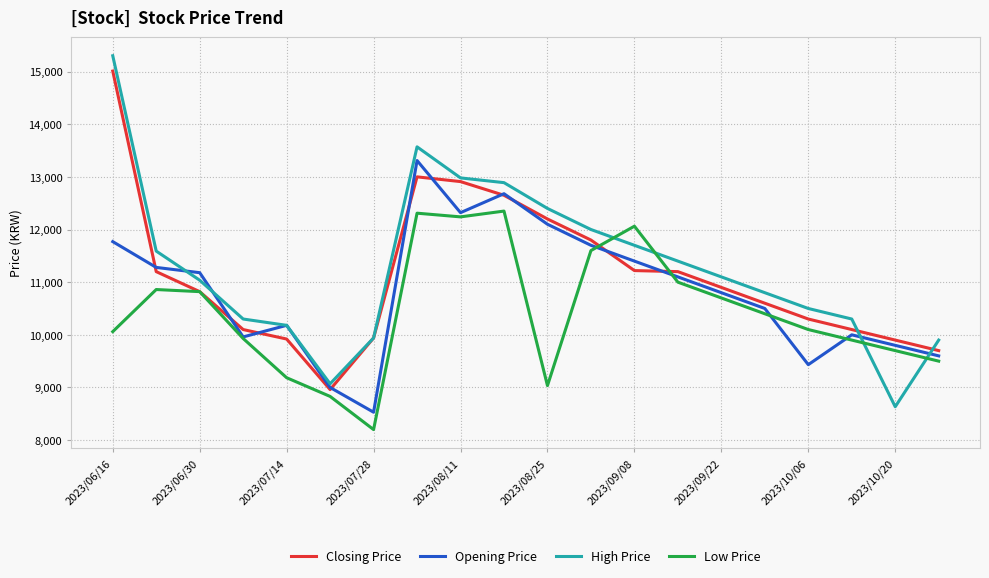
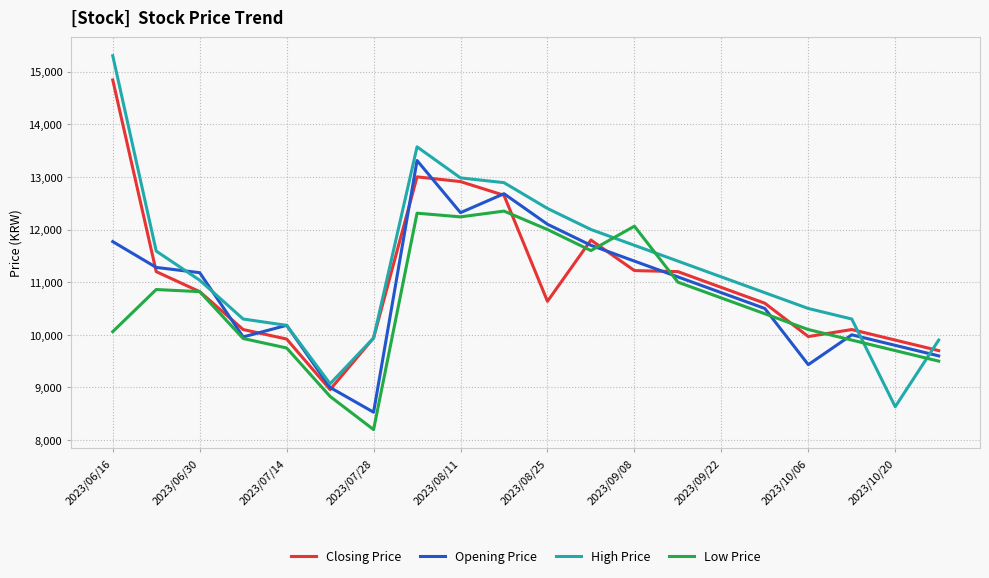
  {
    "Closing Price": {
-     "2023/06/16": "15,000",
+     "2023/06/16": "14,800",
      "2023/07/14": "9,900",
      "2023/08/11": "12,900",
-     "2023/08/25": "12,200",
+     "2023/08/25": "10,600",
      "2023/09/08": "11,200",
      "2023/09/22": "10,900",
-     "2023/10/06": "10,300",
+     "2023/10/06": "10,000",
      "2023/10/20": "9,900"
    },
    "Opening Price": {
      "2023/06/16": "11,800",
      "2023/06/30": "11,200",
      "2023/07/28": "8,500",
      "2023/08/11": "12,300",
      "2023/08/25": "12,100",
      "2023/09/08": "11,400",
      "2023/09/22": "10,800",
      "2023/10/06": "9,400",
      "2023/10/20": "9,800"
    },
    "High Price": {
      "2023/06/16": "15,300",
      "2023/06/30": "11,000",
      "2023/08/11": "13,000",
      "2023/08/25": "12,400",
      "2023/09/08": "11,700",
      "2023/09/22": "11,100",
      "2023/10/06": "10,500",
      "2023/10/20": "8,600"
    },
    "Low Price": {
      "2023/06/16": "10,100",
-     "2023/07/14": "9,200",
+     "2023/07/14": "9,800",
      "2023/07/28": "8,200",
      "2023/08/11": "12,200",
-     "2023/08/25": "9,000",
+     "2023/08/25": "12,000",
      "2023/09/08": "12,100",
      "2023/09/22": "10,700",
      "2023/10/06": "10,100",
      "2023/10/20": "9,700"
    }
  }
